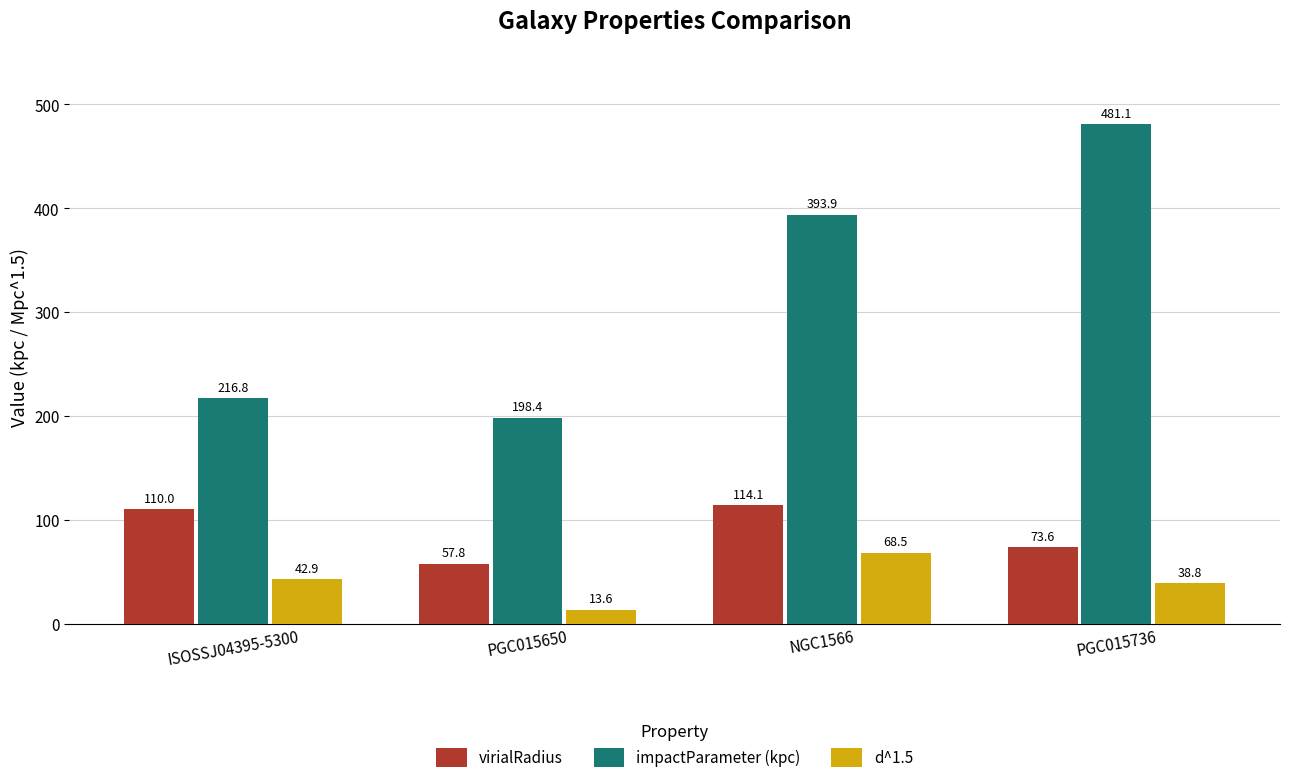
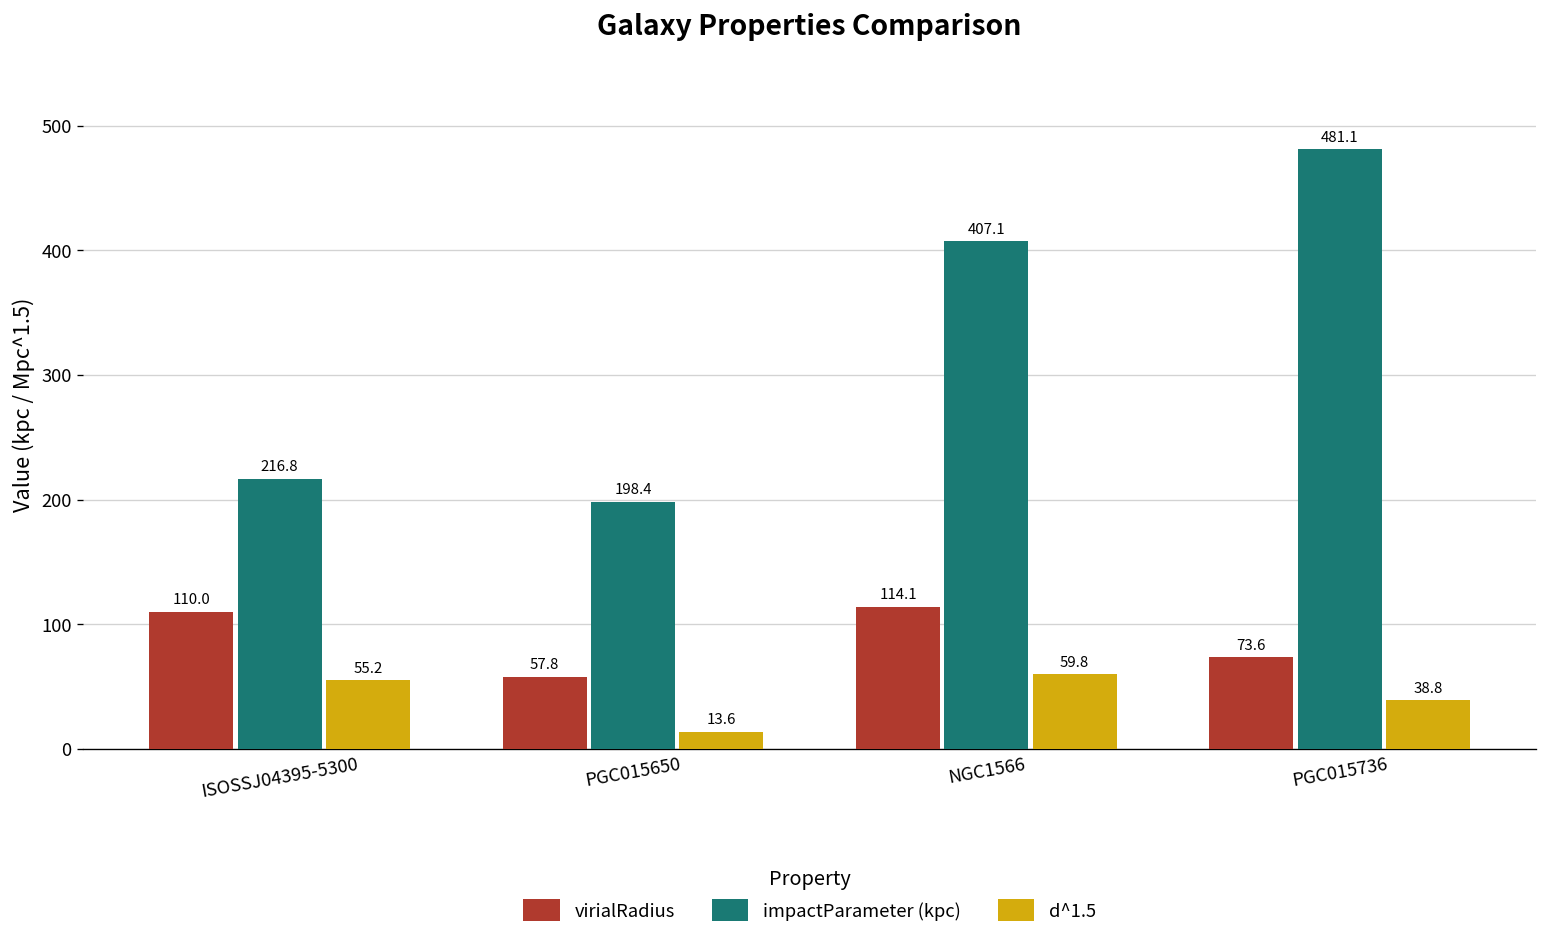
  {
    "virialRadius": {
      "ISOSSJ04395-5300": 110.0,
      "PGC015650": 57.8,
      "NGC1566": 114.1,
      "PGC015736": 73.6
    },
    "impactParameter (kpc)": {
      "ISOSSJ04395-5300": 216.8,
      "PGC015650": 198.4,
-     "NGC1566": 393.9,
+     "NGC1566": 407.1,
      "PGC015736": 481.1
    },
    "d^1.5": {
-     "ISOSSJ04395-5300": 42.9,
+     "ISOSSJ04395-5300": 55.2,
      "PGC015650": 13.6,
-     "NGC1566": 68.5,
+     "NGC1566": 59.8,
      "PGC015736": 38.8
    }
  }
